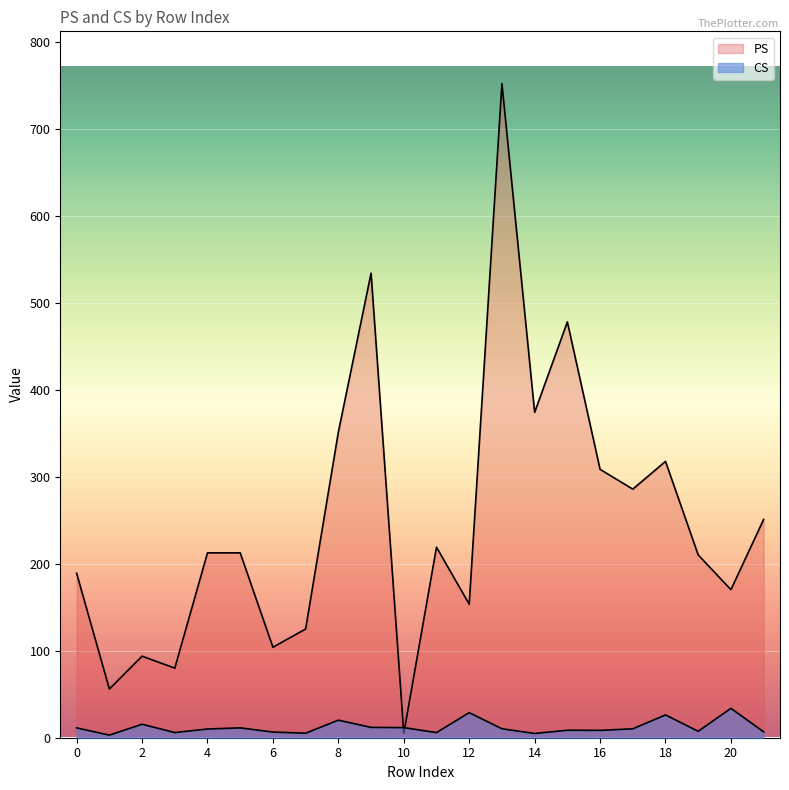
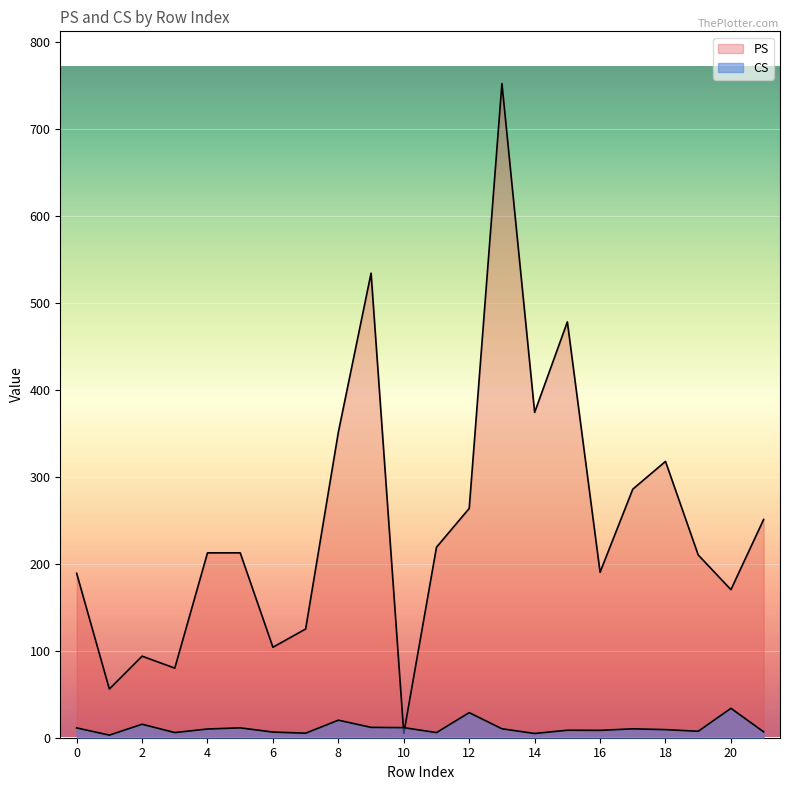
  {
    "PS": {
      "2": 90,
      "4": 210,
      "6": 100,
      "8": 350,
      "10": 10,
-     "12": 150,
+     "12": 260,
      "14": 370,
-     "16": 310,
+     "16": 190,
      "18": 320,
      "20": 170
    },
    "CS": {
      "2": 20,
      "4": 10,
      "6": 10,
      "8": 20,
      "10": 10,
      "12": 30,
      "14": 0,
      "16": 10,
-     "18": 30,
+     "18": 10,
      "20": 30
    }
  }
